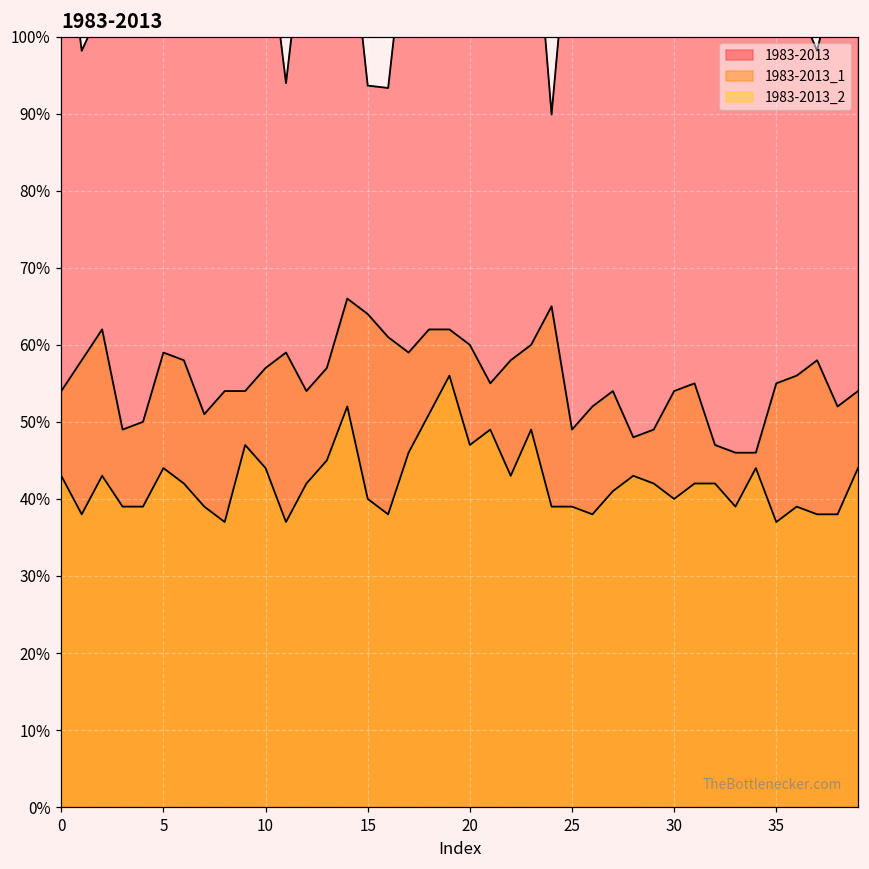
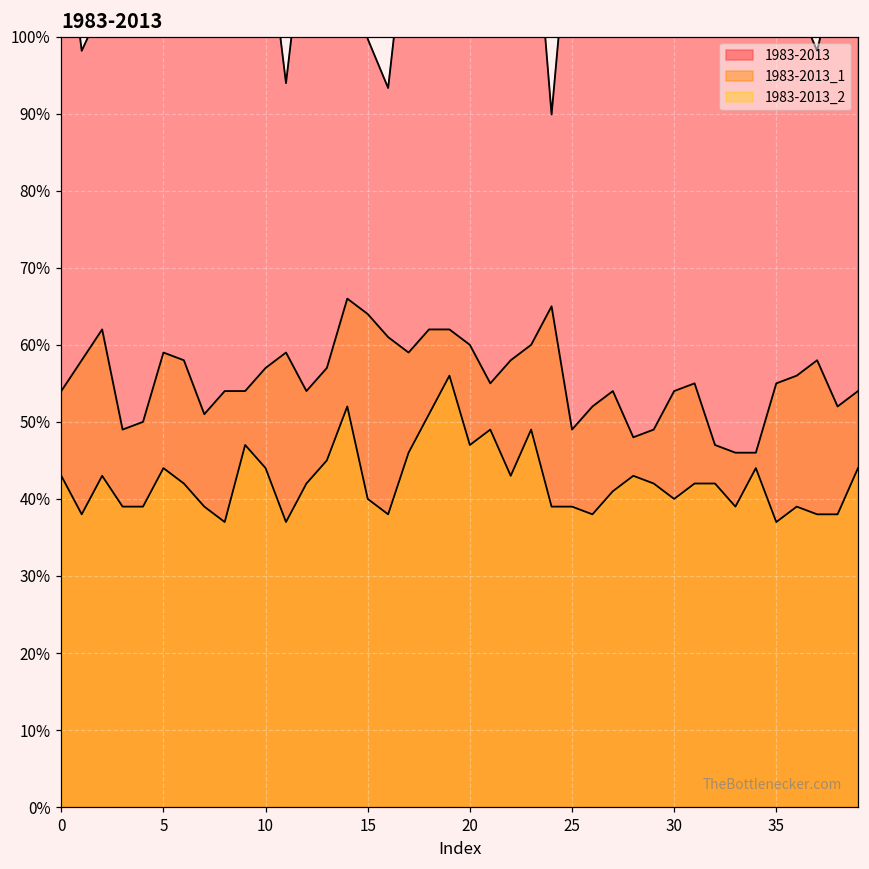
  {
    "1983-2013": {
-     "15": "94%"
+     "15": "100%"
    }
  }
